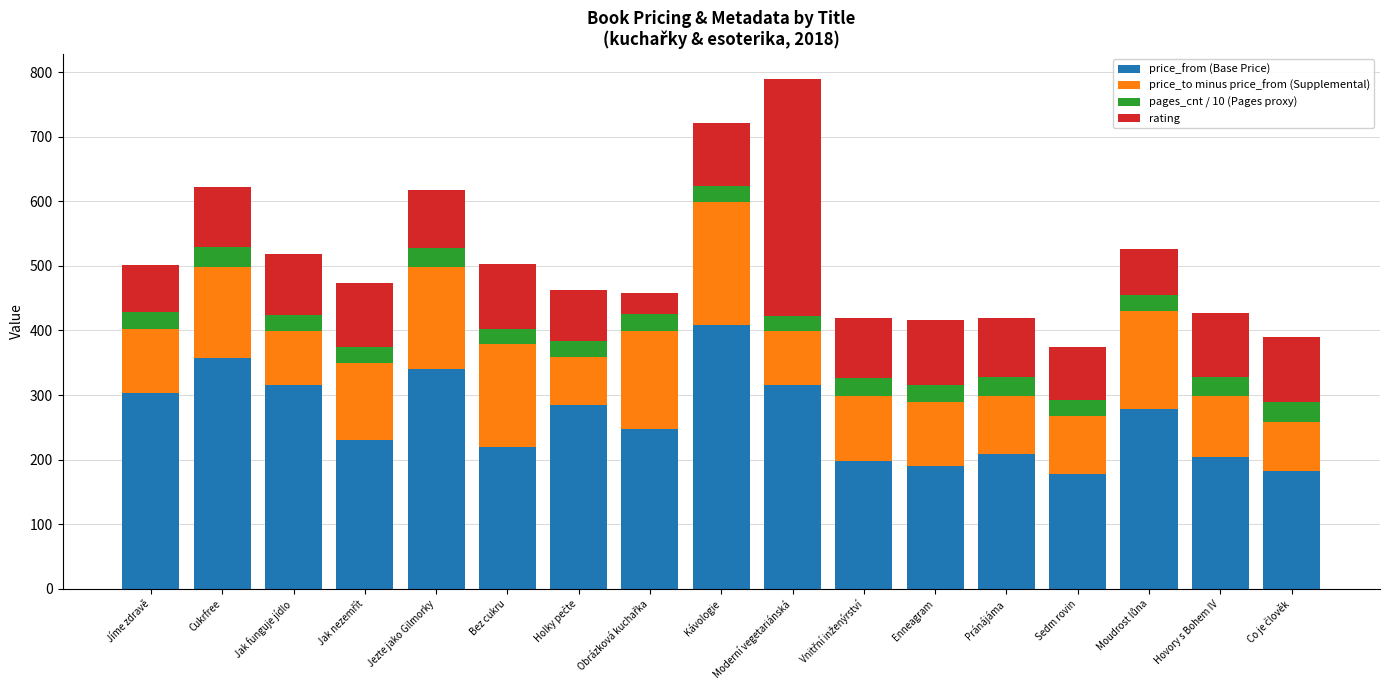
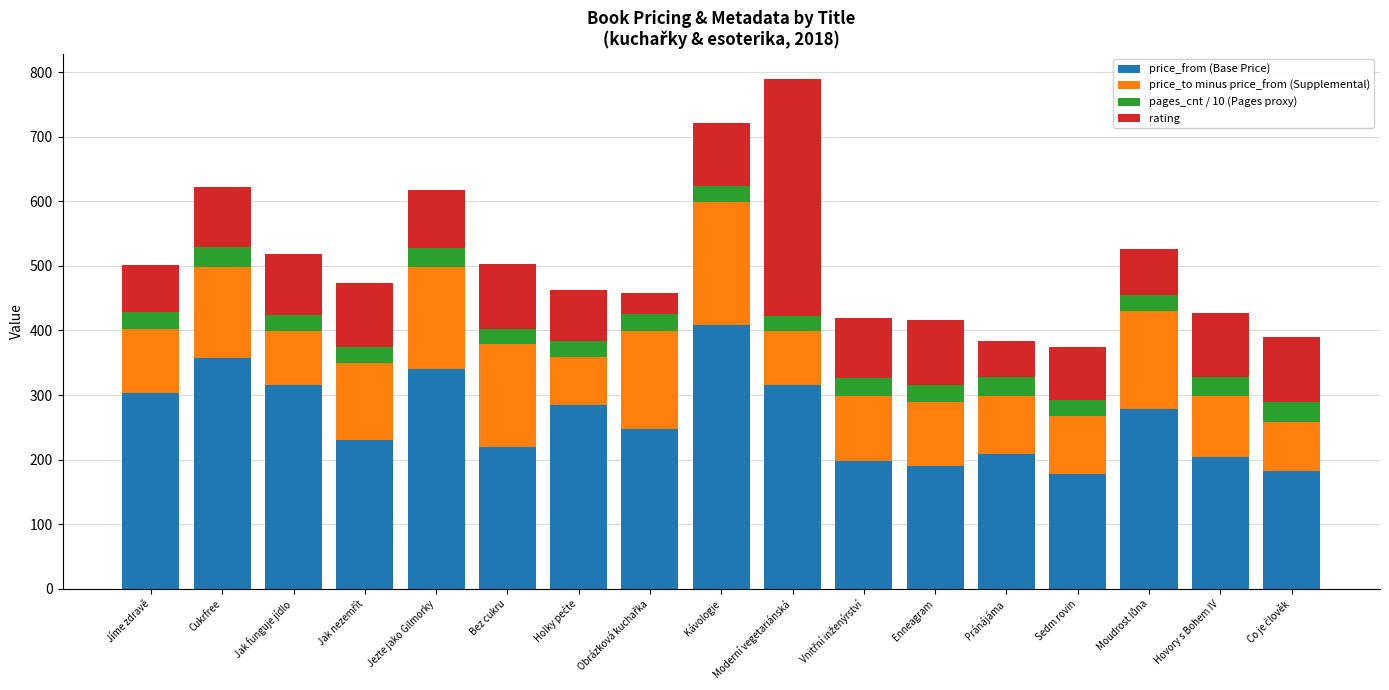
  {
    "price_from (Base Price)": {
      "Jíme zdravě": 300,
      "Cukrfree": 360,
      "Jak funguje jídlo": 320,
      "Jak nezemřít": 230,
      "Jezte jako Gilmorky": 340,
      "Bez cukru": 220,
      "Holky pečte": 280,
      "Obrázková kuchařka": 250,
      "Kávologie": 410,
      "Moderní vegetariánská": 320,
      "Vnitřní inženýrství": 200,
      "Enneagram": 190,
      "Pránájáma": 210,
      "Sedm rovin": 180,
      "Moudrost lůna": 280,
      "Hovory s Bohem IV": 200,
      "Co je člověk": 180
    },
    "pages_cnt / 10 (Pages proxy)": {
      "Jíme zdravě": 30,
      "Cukrfree": 30,
      "Jak funguje jídlo": 30,
      "Jak nezemřít": 30,
      "Jezte jako Gilmorky": 30,
      "Bez cukru": 20,
      "Holky pečte": 20,
      "Obrázková kuchařka": 30,
      "Kávologie": 20,
      "Moderní vegetariánská": 20,
      "Vnitřní inženýrství": 30,
      "Enneagram": 30,
      "Pránájáma": 30,
      "Sedm rovin": 20,
      "Moudrost lůna": 20,
      "Hovory s Bohem IV": 30,
      "Co je člověk": 30
    },
    "rating": {
      "Jíme zdravě": 70,
      "Cukrfree": 90,
      "Jak funguje jídlo": 90,
      "Jak nezemřít": 100,
      "Jezte jako Gilmorky": 90,
      "Bez cukru": 100,
      "Holky pečte": 80,
      "Obrázková kuchařka": 30,
      "Kávologie": 100,
      "Moderní vegetariánská": 370,
      "Vnitřní inženýrství": 90,
      "Enneagram": 100,
-     "Pránájáma": 90,
+     "Pránájáma": 60,
      "Sedm rovin": 80,
      "Moudrost lůna": 70,
      "Hovory s Bohem IV": 100,
      "Co je člověk": 100
    }
  }
